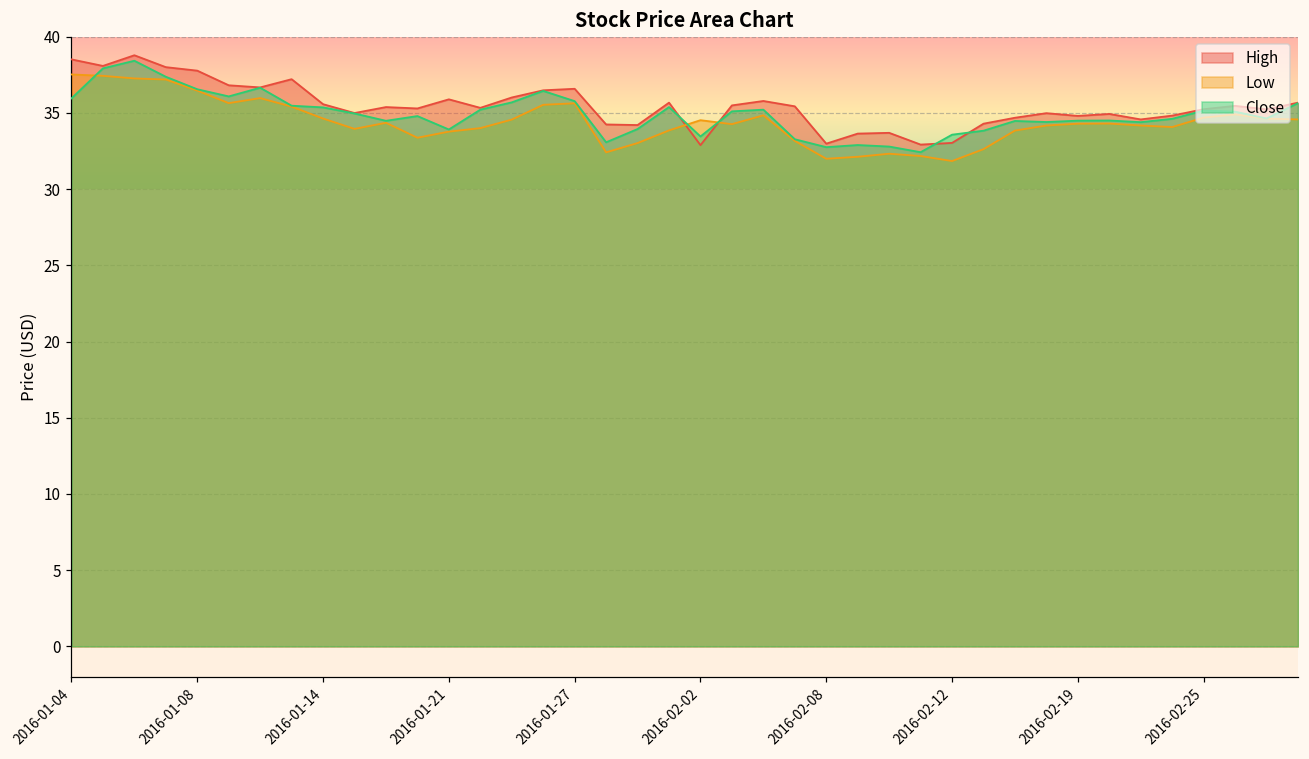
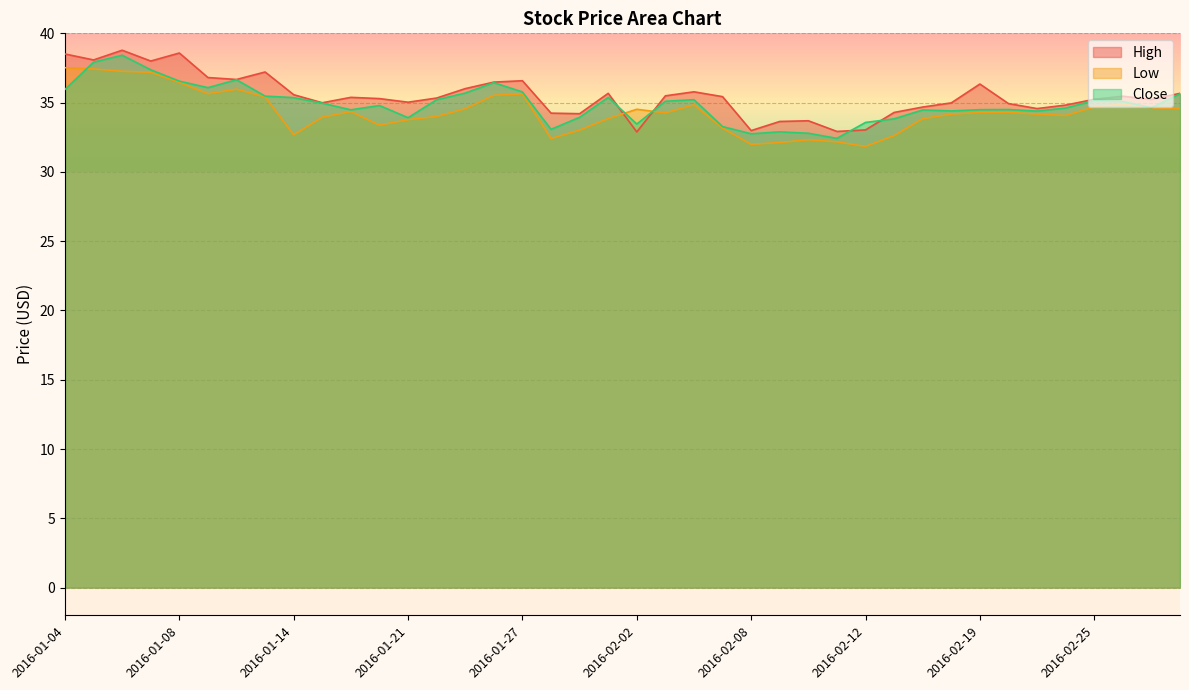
  {
    "High": {
      "2016-01-04": 38.5,
-     "2016-01-08": 37.8,
+     "2016-01-08": 38.6,
      "2016-01-14": 35.6,
-     "2016-01-21": 35.9,
+     "2016-01-21": 35.0,
      "2016-01-27": 36.6,
      "2016-02-02": 32.9,
      "2016-02-08": 33.0,
      "2016-02-12": 33.0,
-     "2016-02-19": 34.8
+     "2016-02-19": 36.3
    },
    "Low": {
      "2016-01-04": 37.5,
-     "2016-01-14": 34.6,
+     "2016-01-14": 32.7,
      "2016-02-02": 34.5,
      "2016-02-08": 32.0,
      "2016-02-12": 31.8,
      "2016-02-19": 34.3
    },
    "Close": {
      "2016-01-04": 36.0,
      "2016-01-14": 35.4,
      "2016-02-02": 33.5,
      "2016-02-08": 32.8,
      "2016-02-12": 33.6,
      "2016-02-19": 34.5
    }
  }
